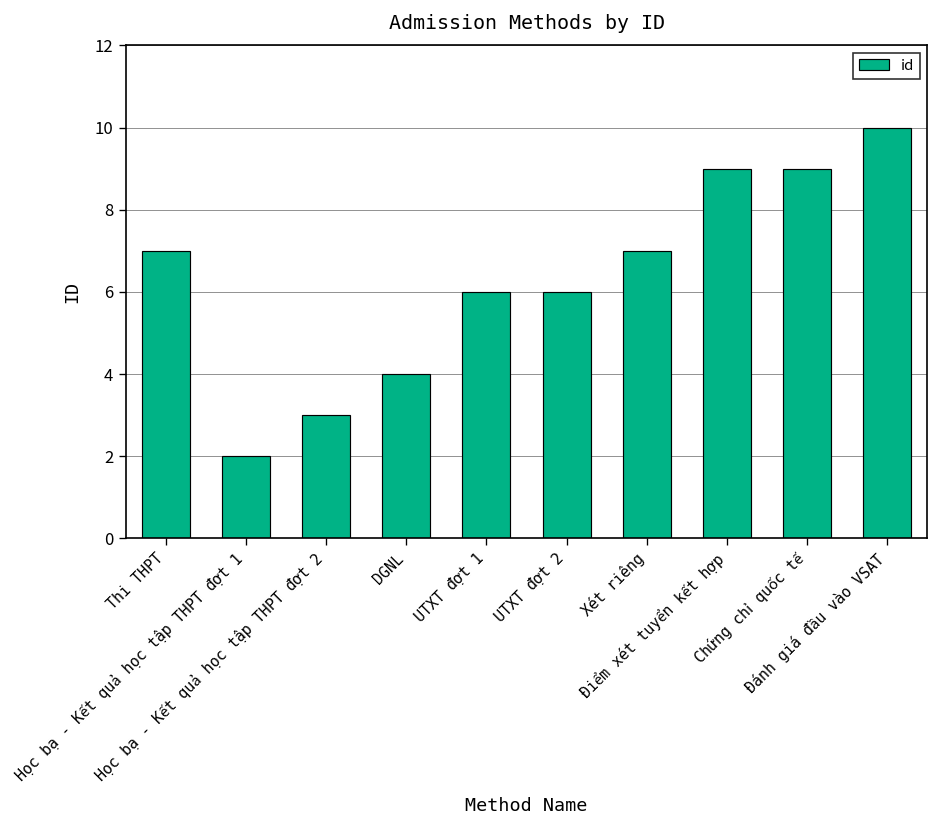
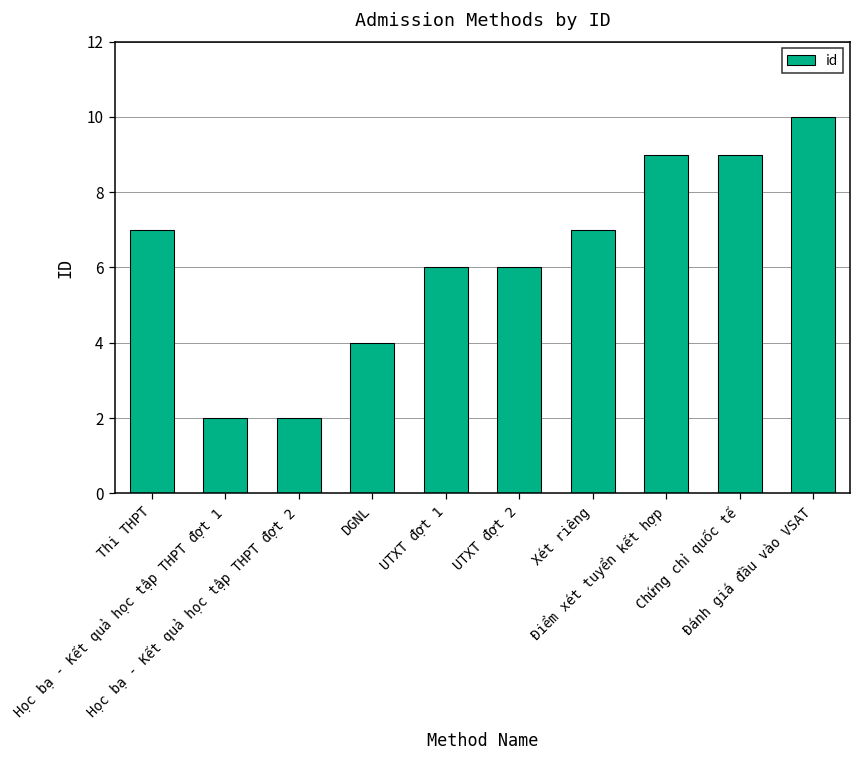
  {
    "Thi THPT": 7,
    "Học bạ - Kết quả học tập THPT đợt 1": 2,
-   "Học bạ - Kết quả học tập THPT đợt 2": 3,
+   "Học bạ - Kết quả học tập THPT đợt 2": 2,
    "DGNL": 4,
    "UTXT đợt 1": 6,
    "UTXT đợt 2": 6,
    "Xét riêng": 7,
    "Điểm xét tuyển kết hợp": 9,
    "Chứng chỉ quốc tế": 9,
    "Đánh giá đầu vào VSAT": 10
  }
